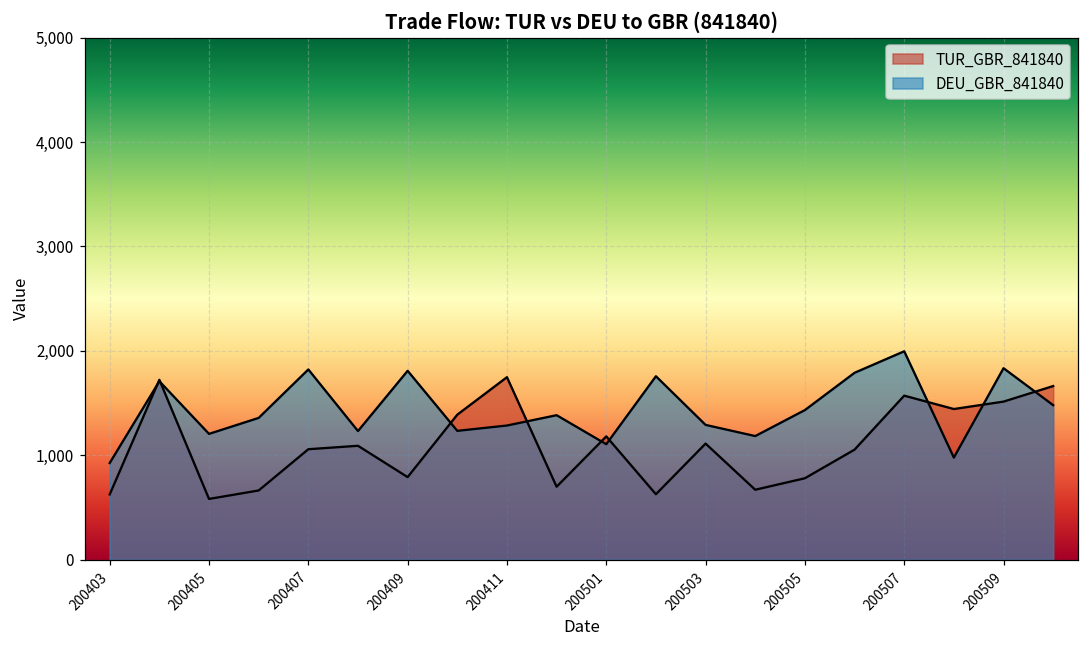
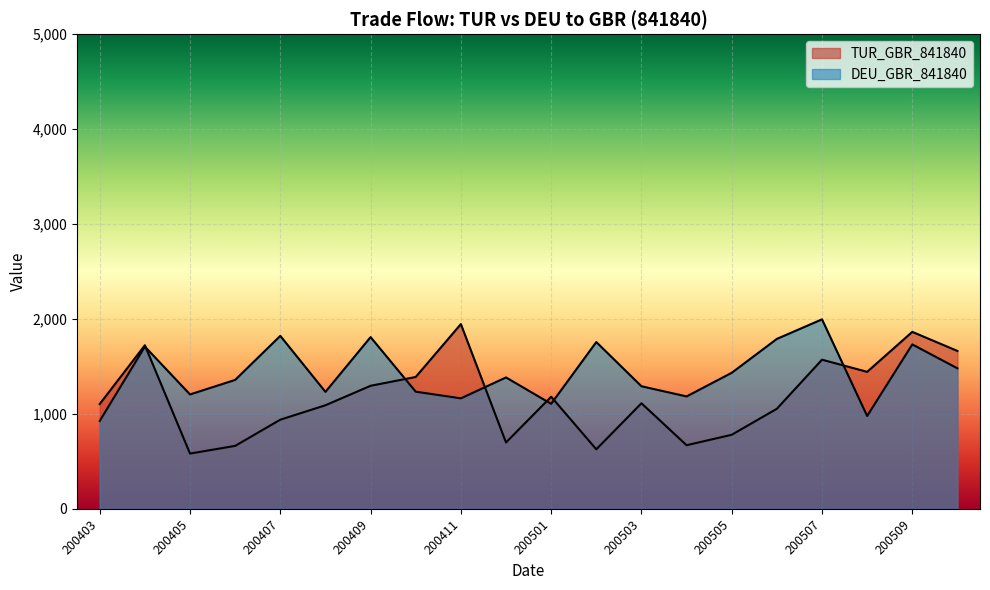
  {
    "TUR_GBR_841840": {
-     "200403": "600",
+     "200403": "1,100",
      "200405": "600",
-     "200407": "1,100",
-     "200409": "800",
-     "200411": "1,700",
+     "200407": "900",
+     "200409": "1,300",
+     "200411": "1,900",
      "200501": "1,200",
      "200503": "1,100",
      "200505": "800",
      "200507": "1,600",
-     "200509": "1,500"
+     "200509": "1,900"
    },
    "DEU_GBR_841840": {
      "200403": "900",
      "200405": "1,200",
      "200407": "1,800",
      "200409": "1,800",
-     "200411": "1,300",
+     "200411": "1,200",
      "200501": "1,100",
      "200503": "1,300",
      "200505": "1,400",
      "200507": "2,000",
-     "200509": "1,800"
+     "200509": "1,700"
    }
  }
